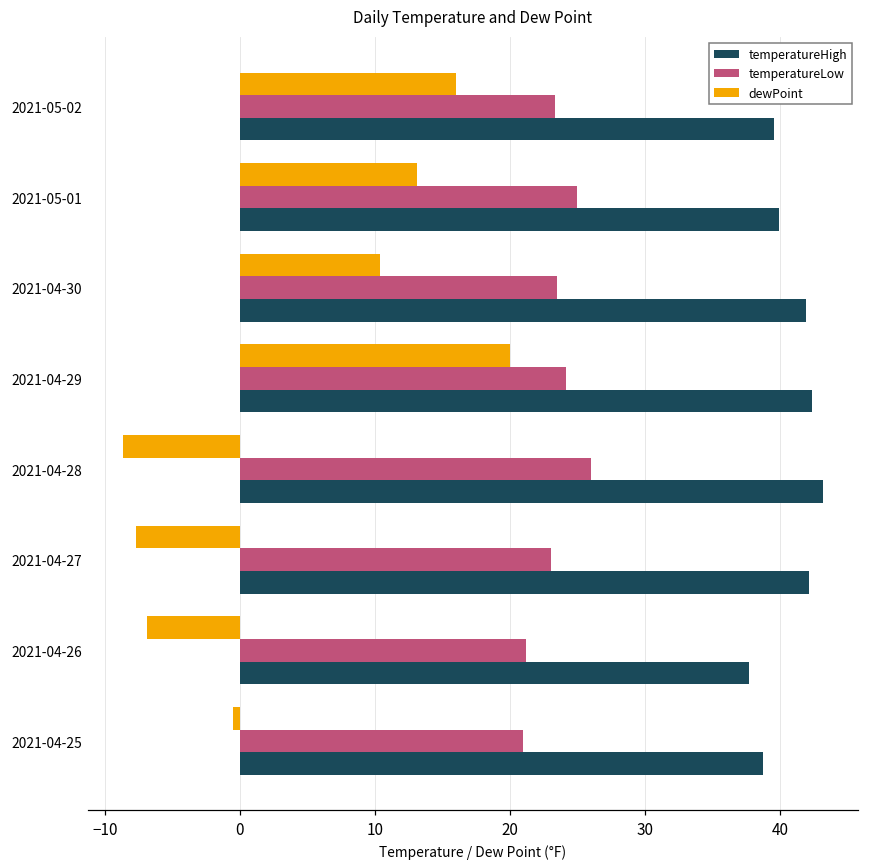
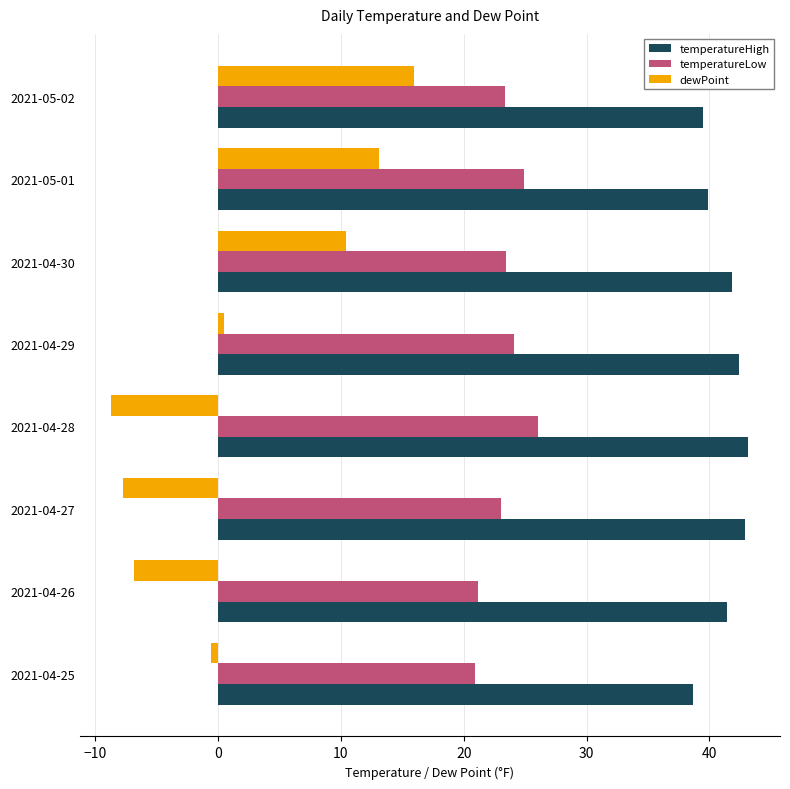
  {
    "temperatureHigh": {
      "2021-05-02": 39.5,
      "2021-05-01": 39.9,
      "2021-04-30": 41.9,
      "2021-04-29": 42.4,
      "2021-04-28": 43.2,
-     "2021-04-27": 42.1,
-     "2021-04-26": 37.7,
+     "2021-04-27": 42.9,
+     "2021-04-26": 41.5,
      "2021-04-25": 38.7
    },
    "temperatureLow": {
      "2021-05-02": 23.3,
      "2021-05-01": 24.9,
      "2021-04-30": 23.5,
      "2021-04-29": 24.1,
      "2021-04-28": 26.0,
      "2021-04-27": 23.0,
      "2021-04-26": 21.2,
      "2021-04-25": 21.0
    },
    "dewPoint": {
      "2021-05-02": 16.0,
      "2021-05-01": 13.1,
      "2021-04-30": 10.4,
-     "2021-04-29": 20.0,
+     "2021-04-29": 0.5,
      "2021-04-28": -8.7,
      "2021-04-27": -7.7,
      "2021-04-26": -6.9,
      "2021-04-25": -0.6
    }
  }
